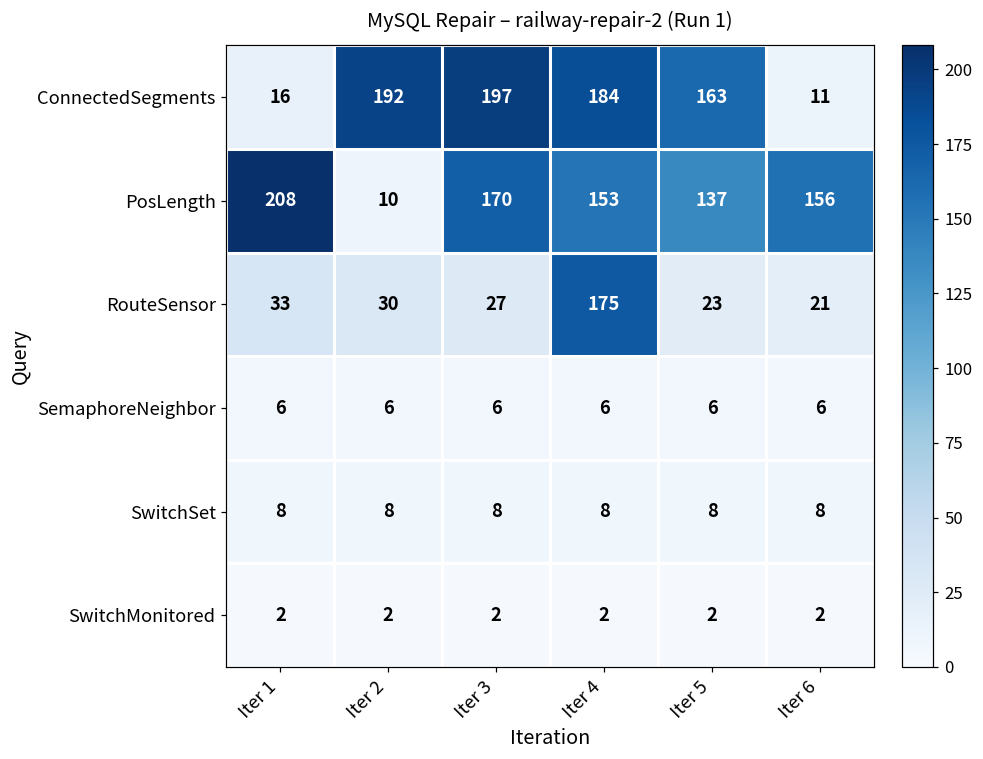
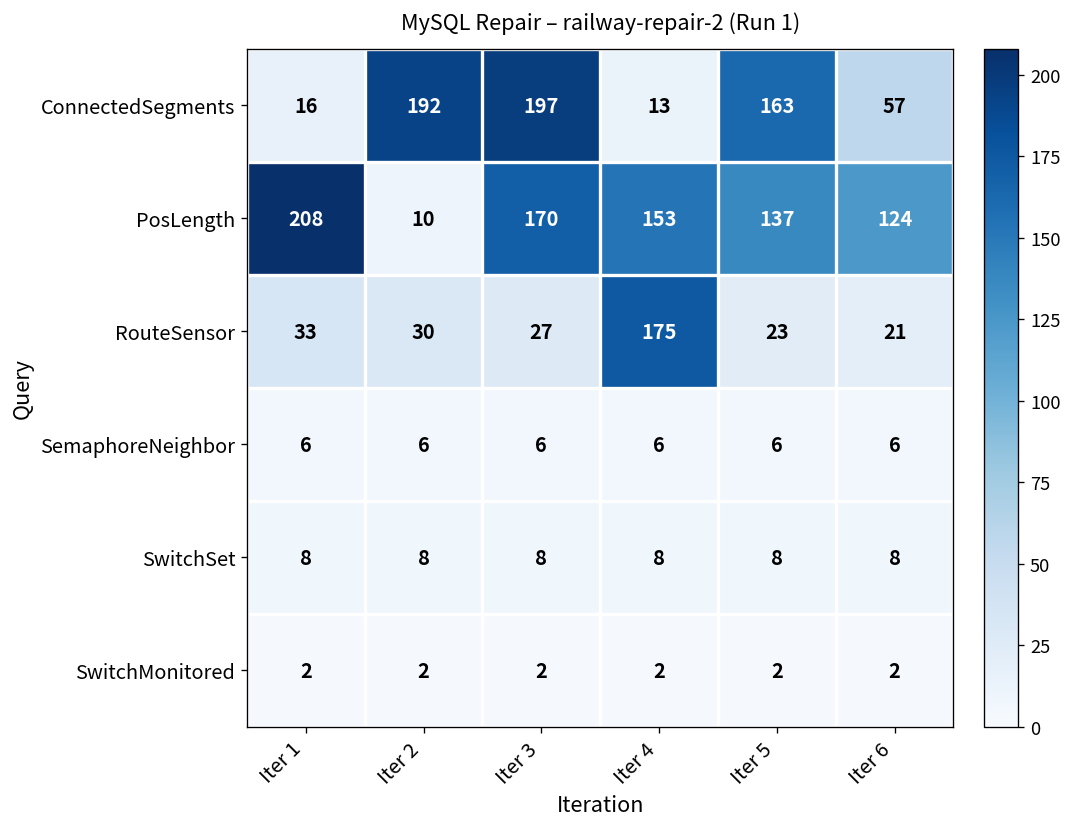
  {
    "ConnectedSegments": {
      "Iter 1": 16,
      "Iter 2": 192,
      "Iter 3": 197,
-     "Iter 4": 184,
+     "Iter 4": 13,
      "Iter 5": 163,
-     "Iter 6": 11
+     "Iter 6": 57
    },
    "PosLength": {
      "Iter 1": 208,
      "Iter 2": 10,
      "Iter 3": 170,
      "Iter 4": 153,
      "Iter 5": 137,
-     "Iter 6": 156
+     "Iter 6": 124
    },
    "RouteSensor": {
      "Iter 1": 33,
      "Iter 2": 30,
      "Iter 3": 27,
      "Iter 4": 175,
      "Iter 5": 23,
      "Iter 6": 21
    },
    "SemaphoreNeighbor": {
      "Iter 1": 6,
      "Iter 2": 6,
      "Iter 3": 6,
      "Iter 4": 6,
      "Iter 5": 6,
      "Iter 6": 6
    },
    "SwitchSet": {
      "Iter 1": 8,
      "Iter 2": 8,
      "Iter 3": 8,
      "Iter 4": 8,
      "Iter 5": 8,
      "Iter 6": 8
    },
    "SwitchMonitored": {
      "Iter 1": 2,
      "Iter 2": 2,
      "Iter 3": 2,
      "Iter 4": 2,
      "Iter 5": 2,
      "Iter 6": 2
    }
  }
